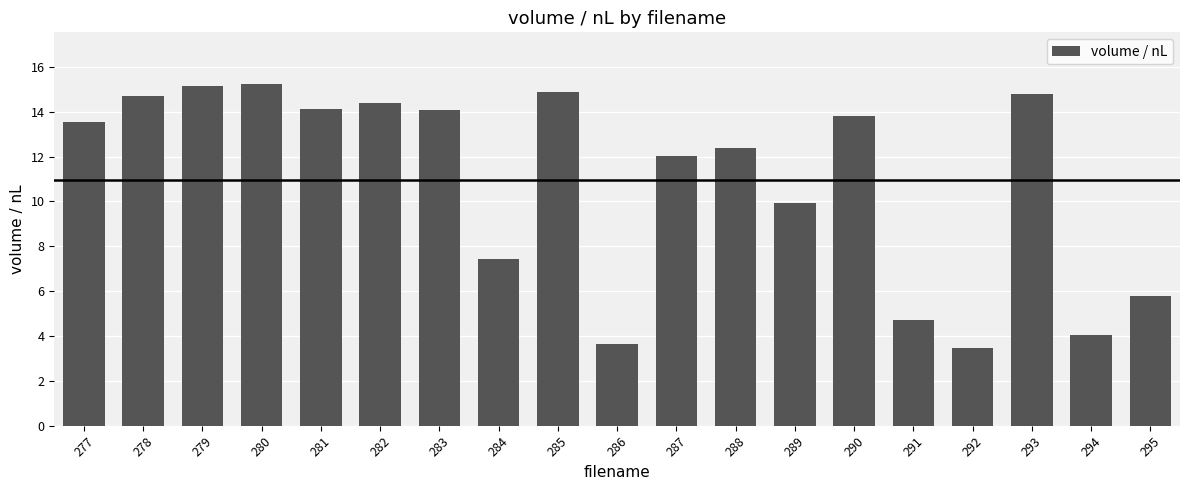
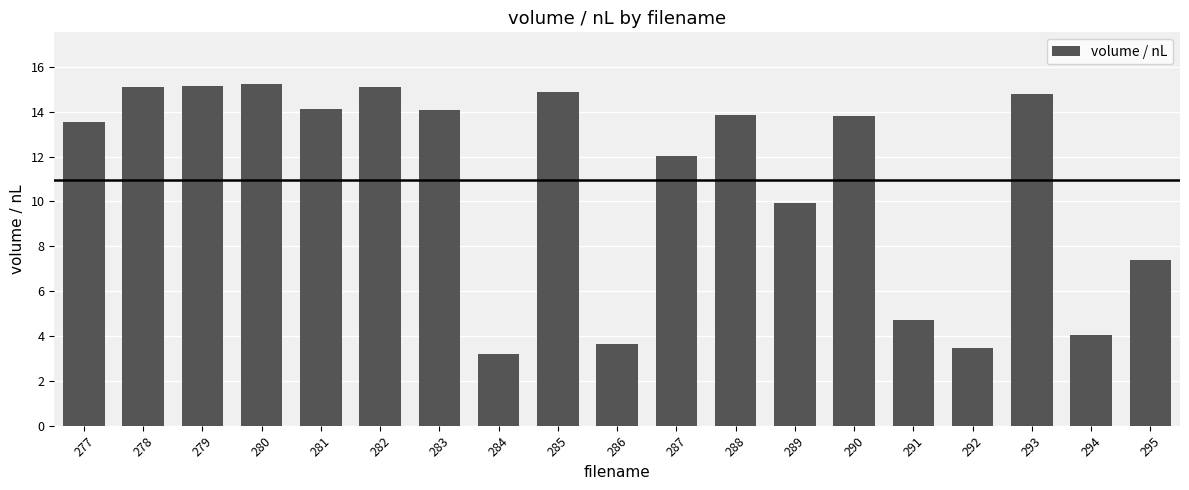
  {
    "277": 13.5,
-   "278": 14.7,
+   "278": 15.1,
    "279": 15.2,
    "280": 15.3,
    "281": 14.1,
-   "282": 14.4,
+   "282": 15.1,
    "283": 14.1,
-   "284": 7.4,
+   "284": 3.2,
    "285": 14.9,
    "286": 3.6,
    "287": 12.0,
-   "288": 12.4,
+   "288": 13.8,
    "289": 10.0,
    "290": 13.8,
    "291": 4.7,
    "292": 3.5,
    "293": 14.8,
    "294": 4.1,
-   "295": 5.8
+   "295": 7.4
  }
